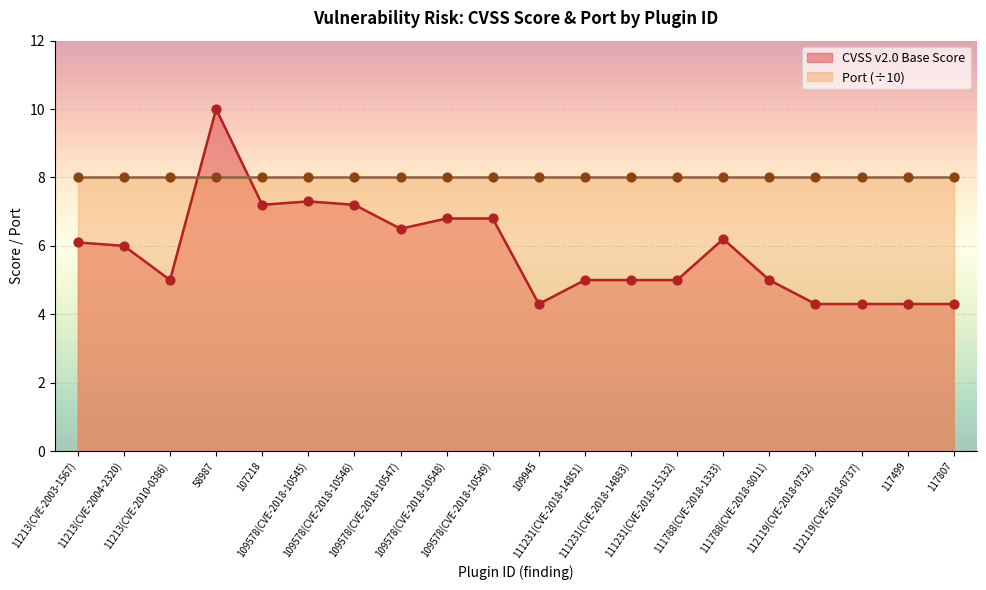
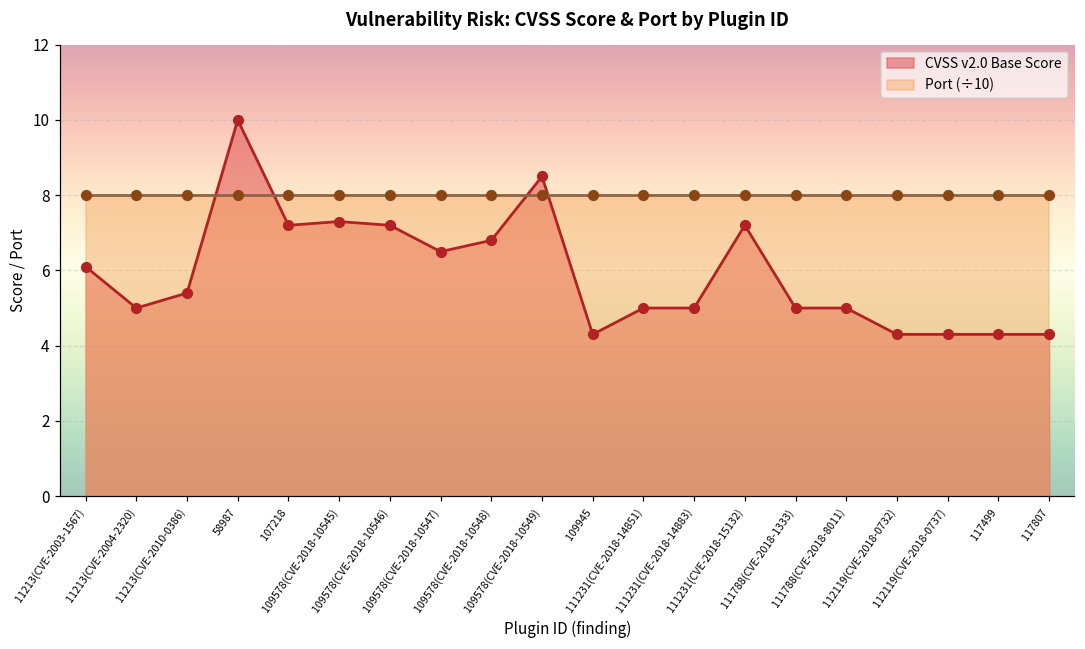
  {
    "CVSS v2.0 Base Score": {
      "11213(CVE-2003-1567)": 6.1,
-     "11213(CVE-2004-2320)": 6,
-     "11213(CVE-2010-0386)": 5.0,
+     "11213(CVE-2004-2320)": 5,
+     "11213(CVE-2010-0386)": 5.4,
      "58987": 10.0,
      "107218": 7.2,
      "109578(CVE-2018-10545)": 7.3,
      "109578(CVE-2018-10546)": 7.2,
      "109578(CVE-2018-10547)": 6.5,
      "109578(CVE-2018-10548)": 6.8,
-     "109578(CVE-2018-10549)": 6.8,
+     "109578(CVE-2018-10549)": 8.5,
      "109945": 4.3,
      "111231(CVE-2018-14851)": 5.0,
      "111231(CVE-2018-14883)": 5.0,
-     "111231(CVE-2018-15132)": 5.0,
-     "111788(CVE-2018-1333)": 6.2,
+     "111231(CVE-2018-15132)": 7.2,
+     "111788(CVE-2018-1333)": 5.0,
      "111788(CVE-2018-8011)": 5.0,
      "112119(CVE-2018-0732)": 4.3,
      "112119(CVE-2018-0737)": 4.3,
      "117499": 4.3,
      "117807": 4.3
    },
    "Port (÷10)": {
      "11213(CVE-2003-1567)": 8.0,
      "11213(CVE-2004-2320)": 8.0,
      "11213(CVE-2010-0386)": 8.0,
      "58987": 8.0,
      "107218": 8.0,
      "109578(CVE-2018-10545)": 8.0,
      "109578(CVE-2018-10546)": 8.0,
      "109578(CVE-2018-10547)": 8.0,
      "109578(CVE-2018-10548)": 8.0,
      "109578(CVE-2018-10549)": 8.0,
      "109945": 8.0,
      "111231(CVE-2018-14851)": 8.0,
      "111231(CVE-2018-14883)": 8.0,
      "111231(CVE-2018-15132)": 8.0,
      "111788(CVE-2018-1333)": 8.0,
      "111788(CVE-2018-8011)": 8.0,
      "112119(CVE-2018-0732)": 8.0,
      "112119(CVE-2018-0737)": 8.0,
      "117499": 8.0,
      "117807": 8.0
    }
  }
